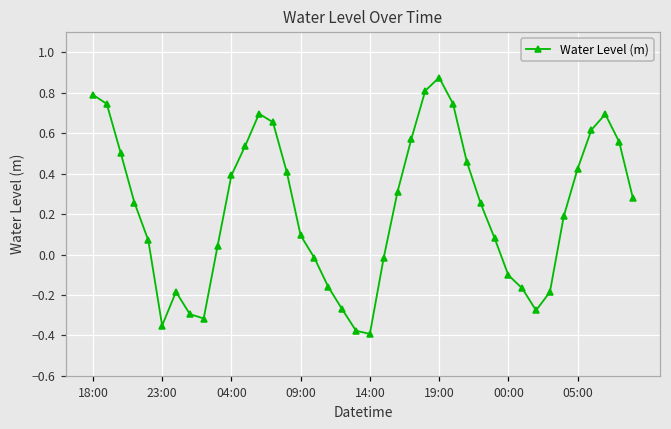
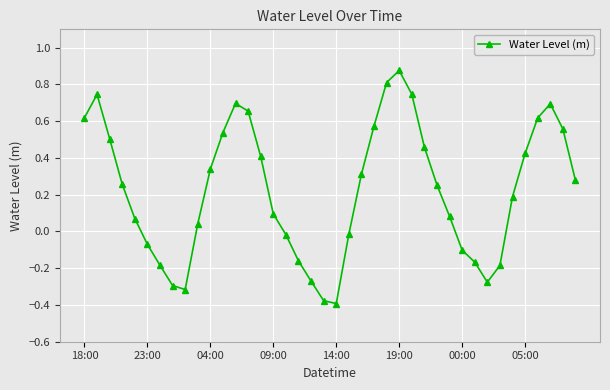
  {
-   "18:00": 0.79,
-   "23:00": -0.35,
-   "04:00": 0.39,
+   "18:00": 0.62,
+   "23:00": -0.07,
+   "04:00": 0.34,
    "09:00": 0.10,
    "14:00": -0.39,
    "19:00": 0.88,
    "00:00": -0.10,
    "05:00": 0.42
  }
